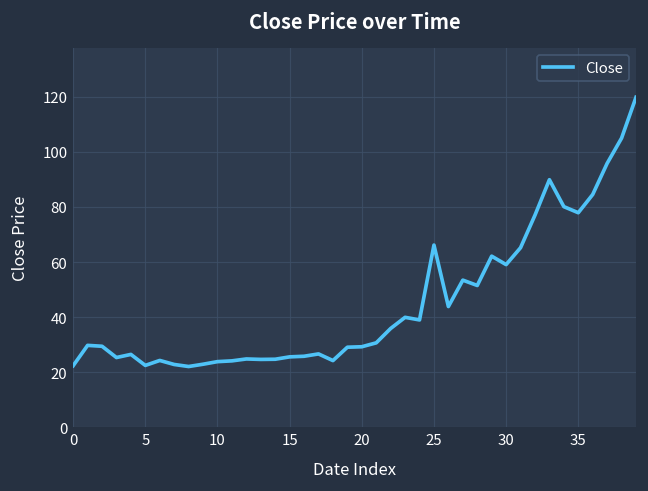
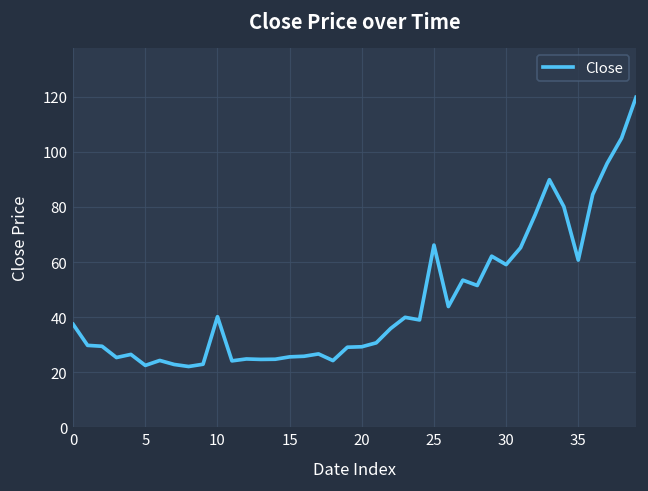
  {
-   "0": 22,
+   "0": 37,
    "5": 23,
-   "10": 24,
+   "10": 40,
    "15": 26,
    "20": 29,
    "25": 66,
    "30": 59,
-   "35": 78
+   "35": 61
  }
